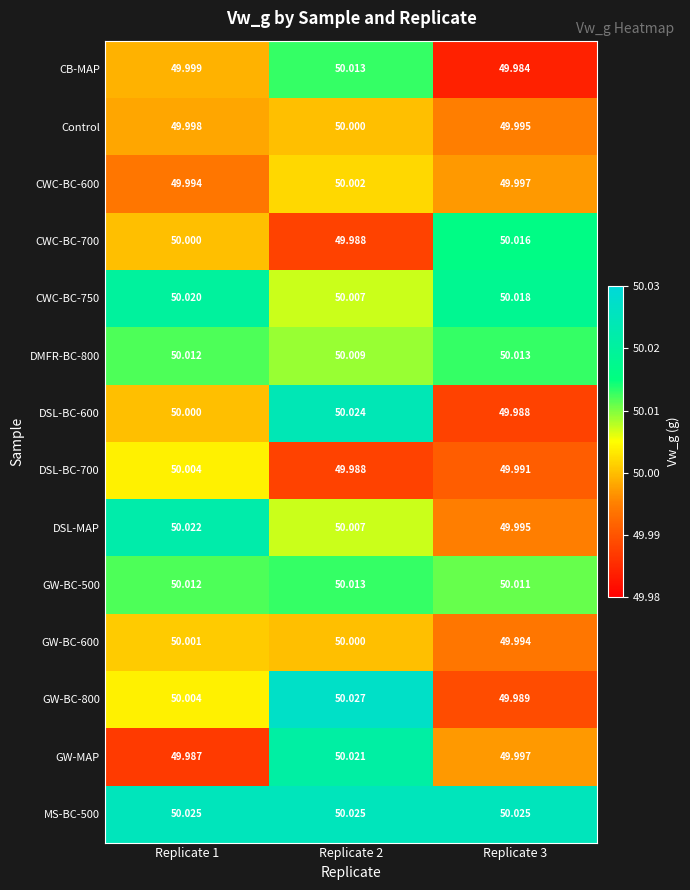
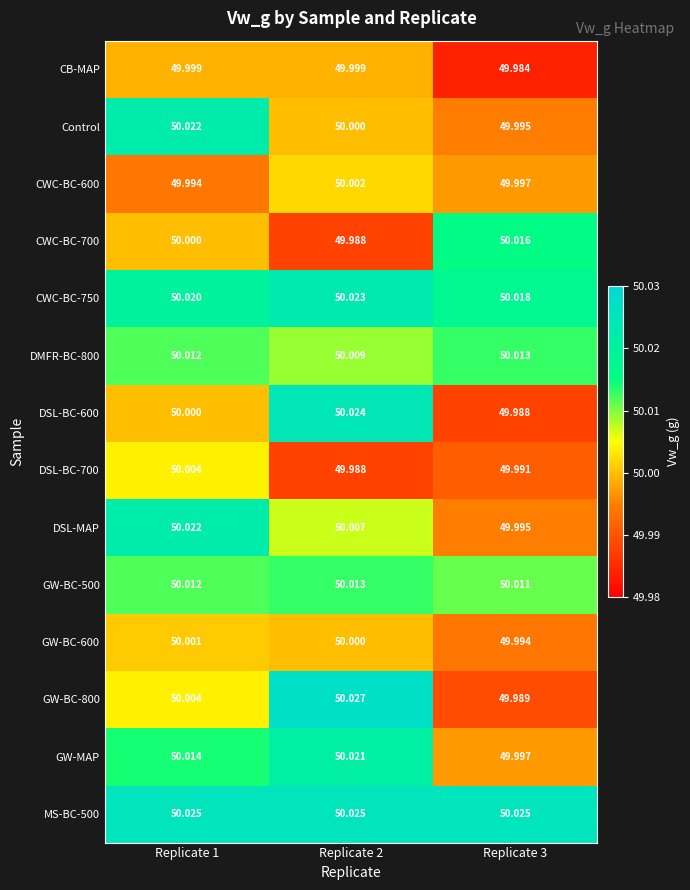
  {
    "CB-MAP": {
      "Replicate 1": 49.999,
-     "Replicate 2": 50.013,
+     "Replicate 2": 49.999,
      "Replicate 3": 49.984
    },
    "Control": {
-     "Replicate 1": 49.998,
+     "Replicate 1": 50.022,
      "Replicate 2": 50.000,
      "Replicate 3": 49.995
    },
    "CWC-BC-600": {
      "Replicate 1": 49.994,
      "Replicate 2": 50.002,
      "Replicate 3": 49.997
    },
    "CWC-BC-700": {
      "Replicate 1": 50.000,
      "Replicate 2": 49.988,
      "Replicate 3": 50.016
    },
    "CWC-BC-750": {
      "Replicate 1": 50.020,
-     "Replicate 2": 50.007,
+     "Replicate 2": 50.023,
      "Replicate 3": 50.018
    },
    "DMFR-BC-800": {
      "Replicate 1": 50.012,
      "Replicate 2": 50.009,
      "Replicate 3": 50.013
    },
    "DSL-BC-600": {
      "Replicate 1": 50.000,
      "Replicate 2": 50.024,
      "Replicate 3": 49.988
    },
    "DSL-BC-700": {
      "Replicate 1": 50.004,
      "Replicate 2": 49.988,
      "Replicate 3": 49.991
    },
    "DSL-MAP": {
      "Replicate 1": 50.022,
      "Replicate 2": 50.007,
      "Replicate 3": 49.995
    },
    "GW-BC-500": {
      "Replicate 1": 50.012,
      "Replicate 2": 50.013,
      "Replicate 3": 50.011
    },
    "GW-BC-600": {
      "Replicate 1": 50.001,
      "Replicate 2": 50.000,
      "Replicate 3": 49.994
    },
    "GW-BC-800": {
      "Replicate 1": 50.004,
      "Replicate 2": 50.027,
      "Replicate 3": 49.989
    },
    "GW-MAP": {
-     "Replicate 1": 49.987,
+     "Replicate 1": 50.014,
      "Replicate 2": 50.021,
      "Replicate 3": 49.997
    },
    "MS-BC-500": {
      "Replicate 1": 50.025,
      "Replicate 2": 50.025,
      "Replicate 3": 50.025
    }
  }
